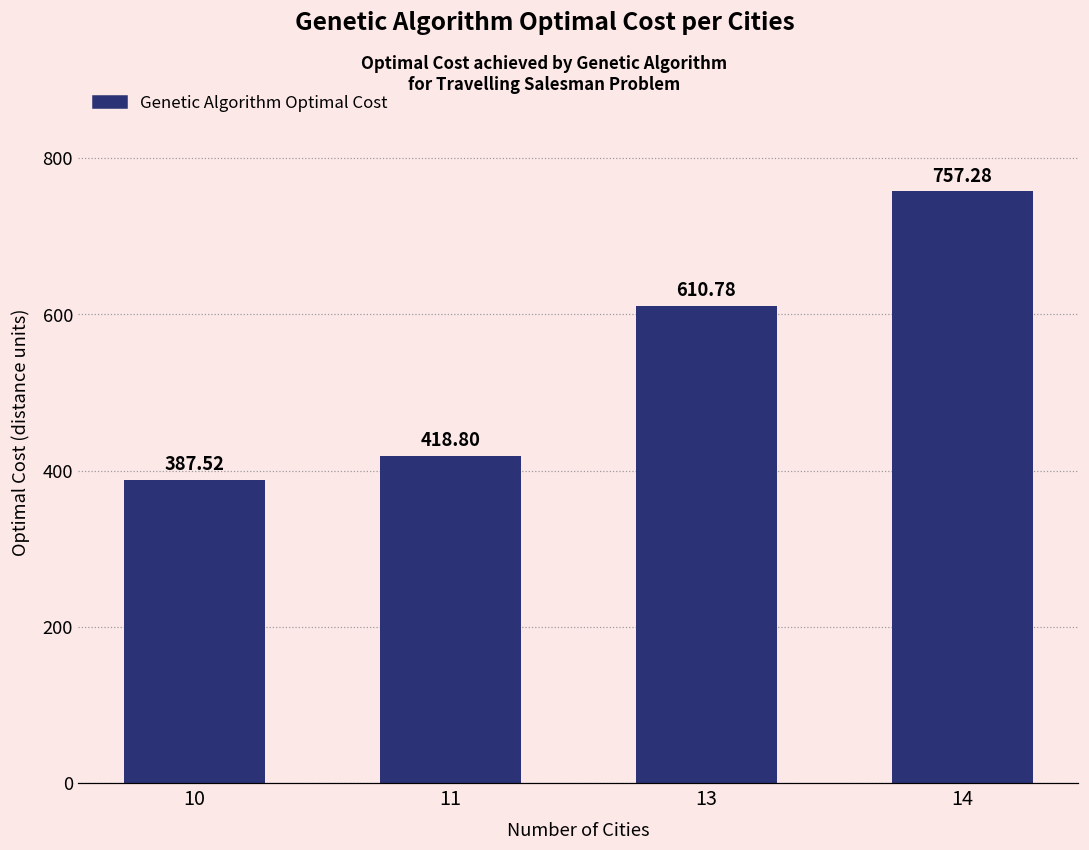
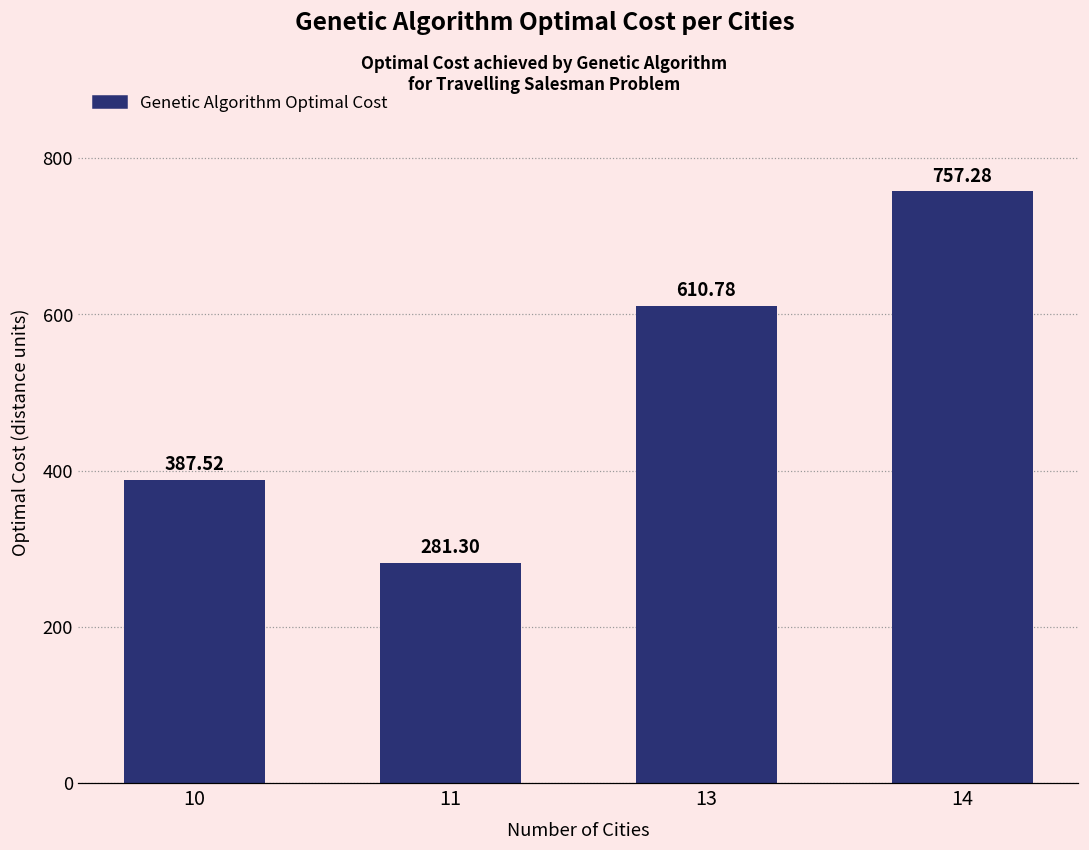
  {
    "10": 387.52,
-   "11": 418.80,
+   "11": 281.30,
    "13": 610.78,
    "14": 757.28
  }
